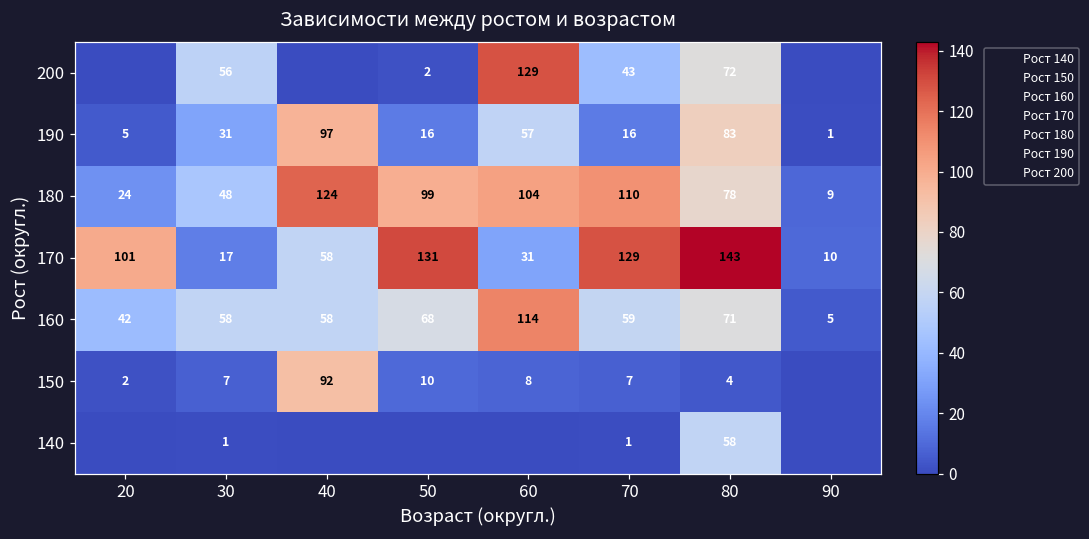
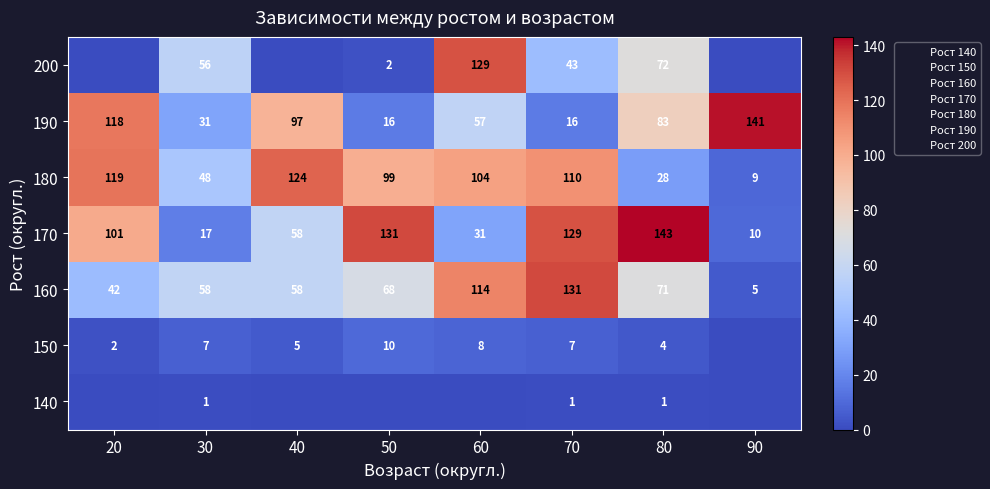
  {
    "200": {
      "30": 56,
      "50": 2,
      "60": 129,
      "70": 43
    },
    "190": {
-     "20": 5,
+     "20": 118,
      "30": 31,
      "40": 97,
      "50": 16,
      "60": 57,
      "70": 16,
      "80": 83,
-     "90": 1
+     "90": 141
    },
    "180": {
-     "20": 24,
+     "20": 119,
      "30": 48,
      "40": 124,
      "50": 99,
      "60": 104,
      "70": 110,
-     "80": 78,
+     "80": 28,
      "90": 9
    },
    "170": {
      "20": 101,
      "30": 17,
      "40": 58,
      "50": 131,
      "60": 31,
      "70": 129,
      "80": 143,
      "90": 10
    },
    "160": {
      "20": 42,
      "30": 58,
      "40": 58,
      "60": 114,
-     "70": 59,
+     "70": 131,
      "90": 5
    },
    "150": {
      "20": 2,
      "30": 7,
-     "40": 92,
+     "40": 5,
      "50": 10,
      "60": 8,
      "70": 7,
      "80": 4
    },
    "140": {
      "30": 1,
      "70": 1,
-     "80": 58
+     "80": 1
    }
  }
